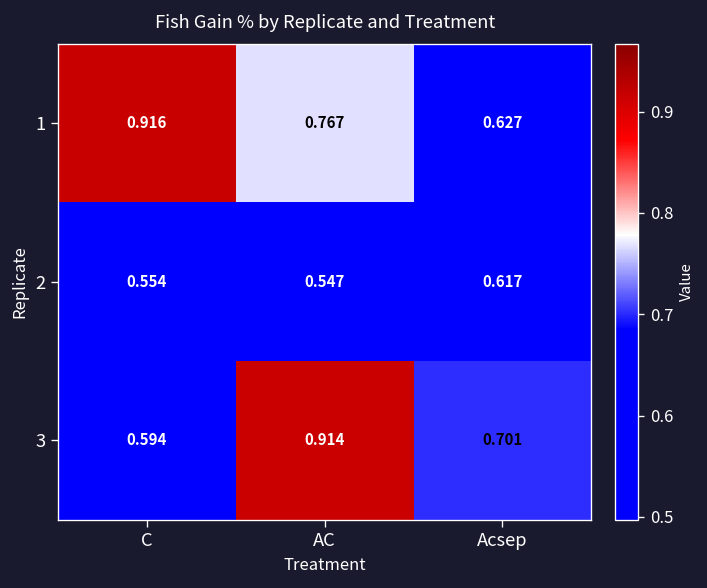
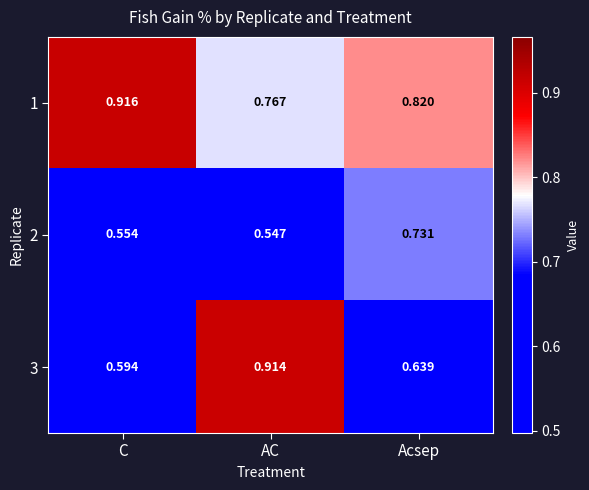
  {
    "1": {
      "C": 0.916,
      "AC": 0.767,
-     "Acsep": 0.627
+     "Acsep": 0.820
    },
    "2": {
      "C": 0.554,
      "AC": 0.547,
-     "Acsep": 0.617
+     "Acsep": 0.731
    },
    "3": {
      "C": 0.594,
      "AC": 0.914,
-     "Acsep": 0.701
+     "Acsep": 0.639
    }
  }
